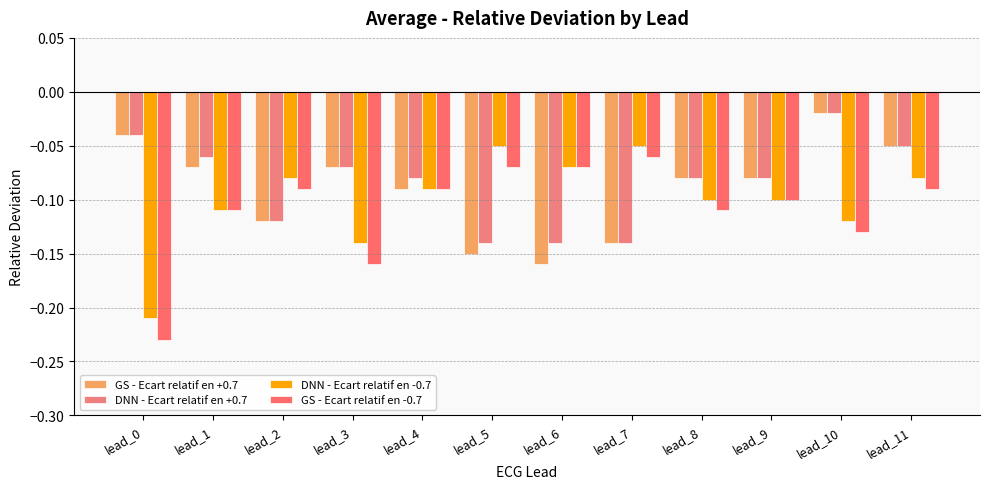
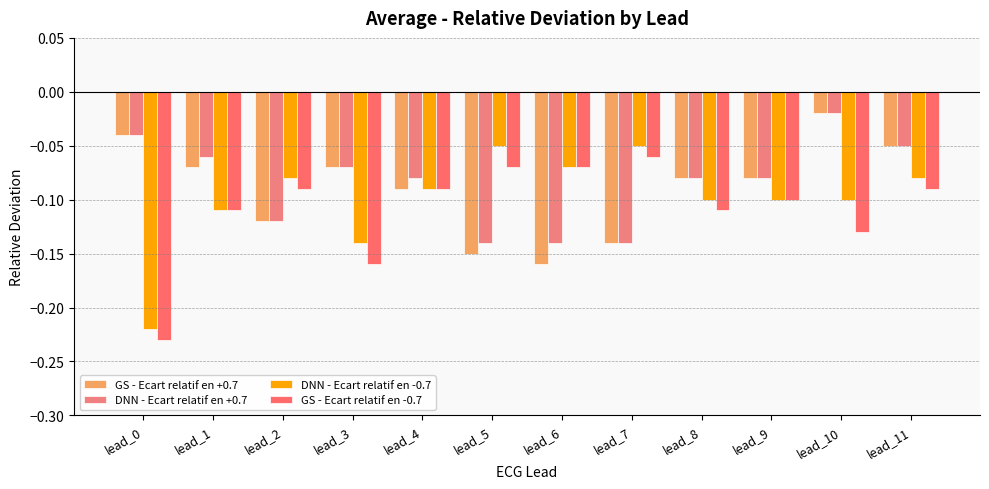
  {
    "DNN - Ecart relatif en -0.7": {
-     "lead_0": -0.21,
+     "lead_0": -0.22,
      "lead_1": -0.11,
      "lead_2": -0.08,
      "lead_3": -0.14,
      "lead_4": -0.09,
      "lead_5": -0.05,
      "lead_6": -0.07,
      "lead_7": -0.05,
      "lead_8": -0.10,
      "lead_9": -0.10,
-     "lead_10": -0.12,
+     "lead_10": -0.10,
      "lead_11": -0.08
    }
  }
